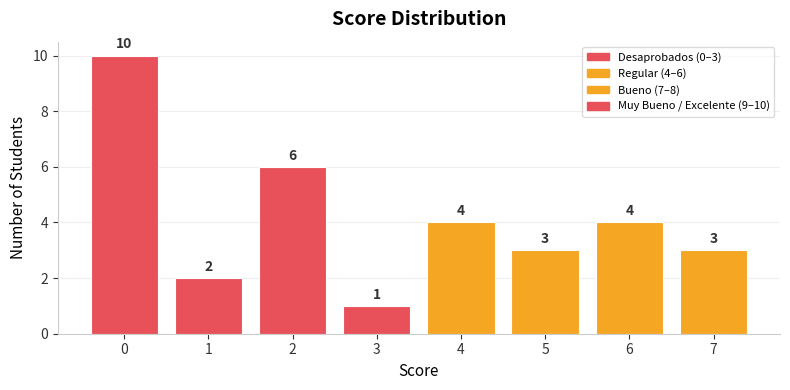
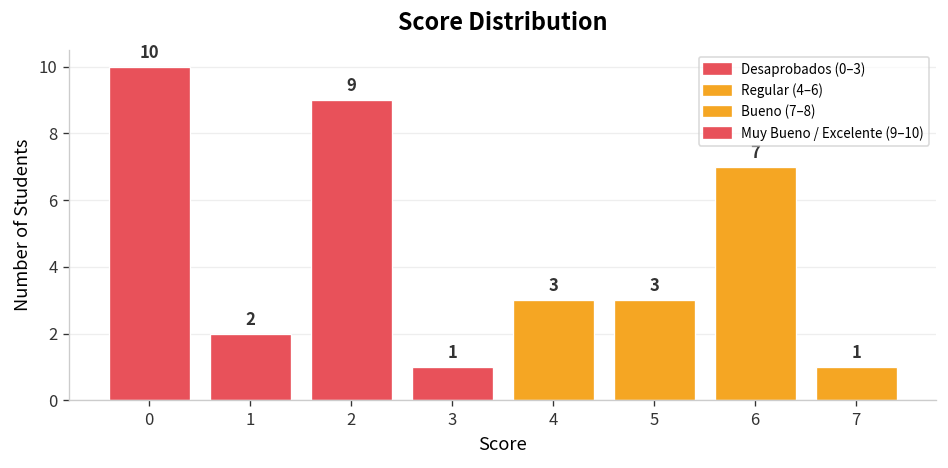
  {
    "0": 10,
    "1": 2,
-   "2": 6,
+   "2": 9,
    "3": 1,
-   "4": 4,
+   "4": 3,
    "5": 3,
-   "6": 4,
-   "7": 3
+   "6": 7,
+   "7": 1
  }
